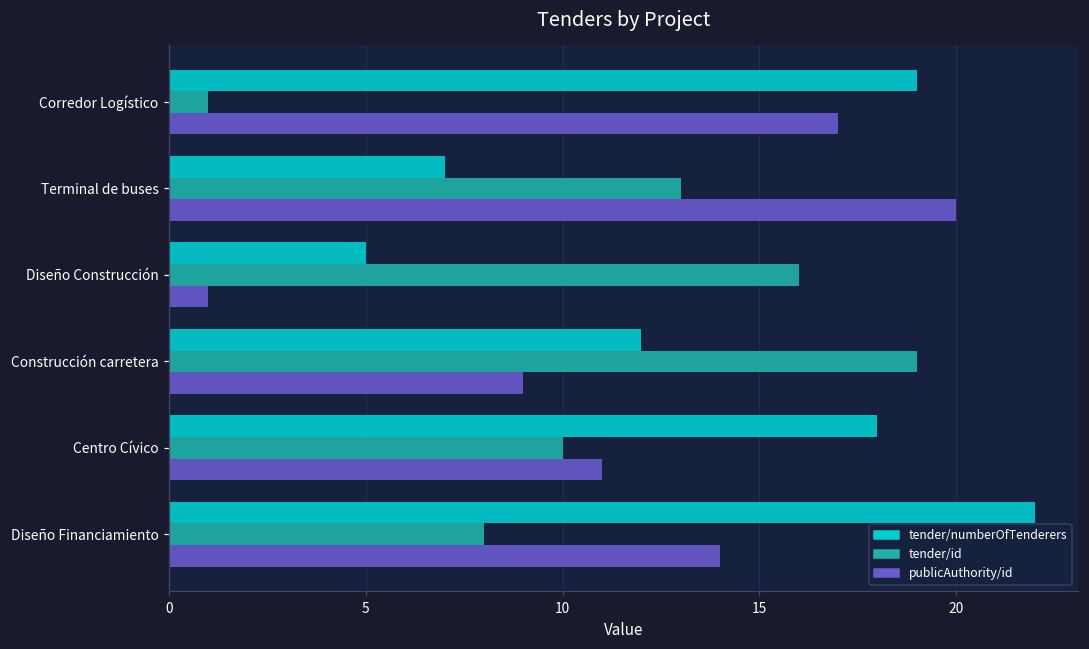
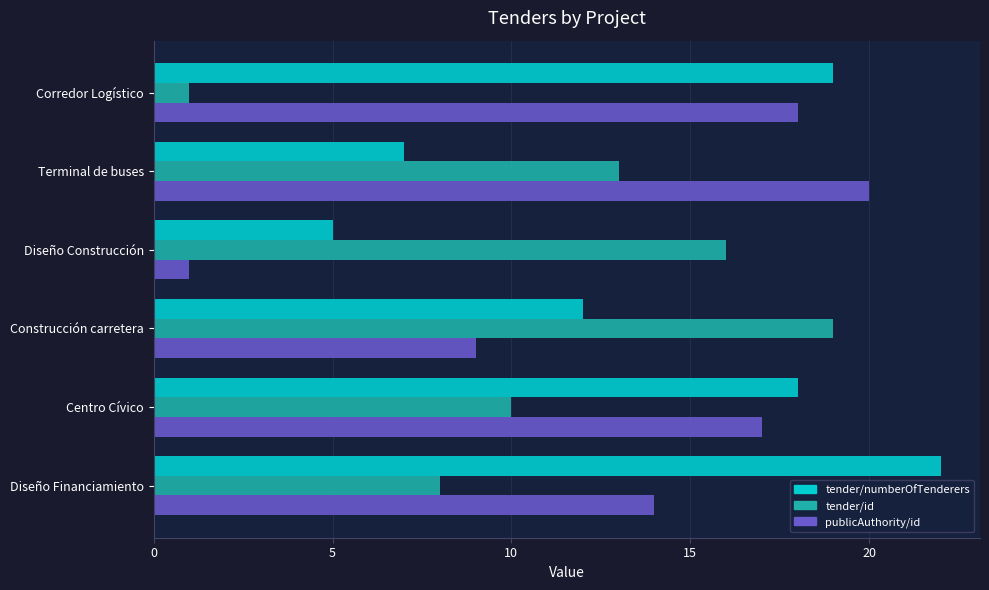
  {
    "publicAuthority/id": {
-     "Corredor Logístico": 17,
+     "Corredor Logístico": 18,
      "Terminal de buses": 20,
      "Diseño Construcción": 1,
      "Construcción carretera": 9,
-     "Centro Cívico": 11,
+     "Centro Cívico": 17,
      "Diseño Financiamiento": 14
    }
  }
